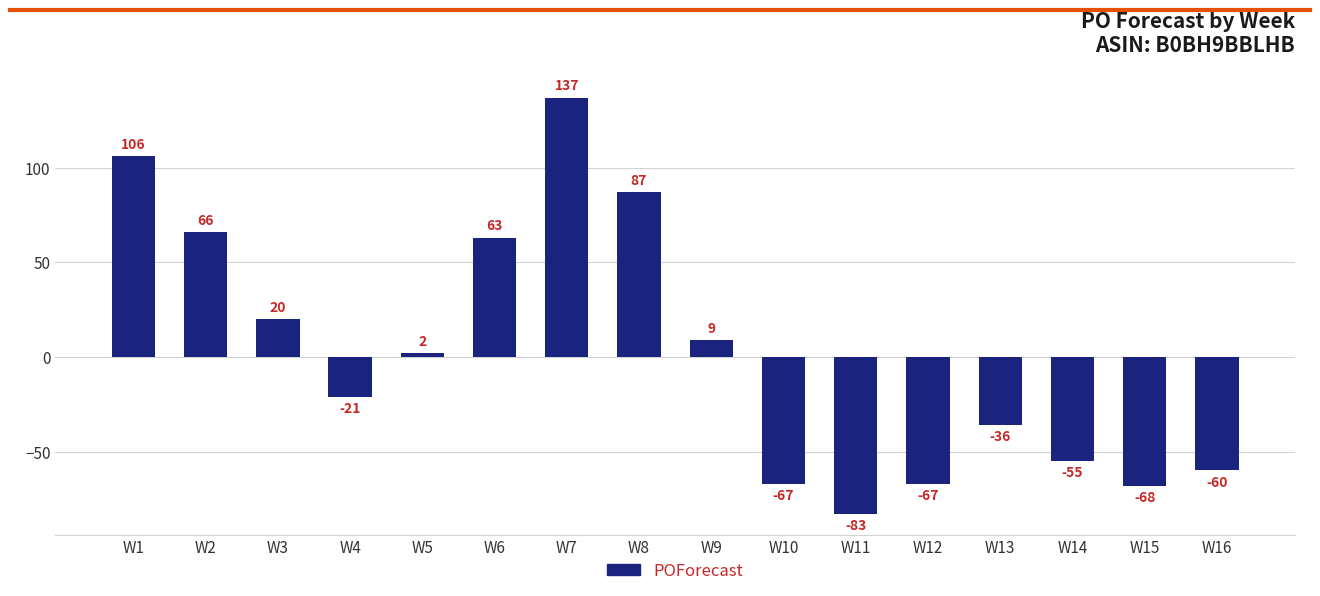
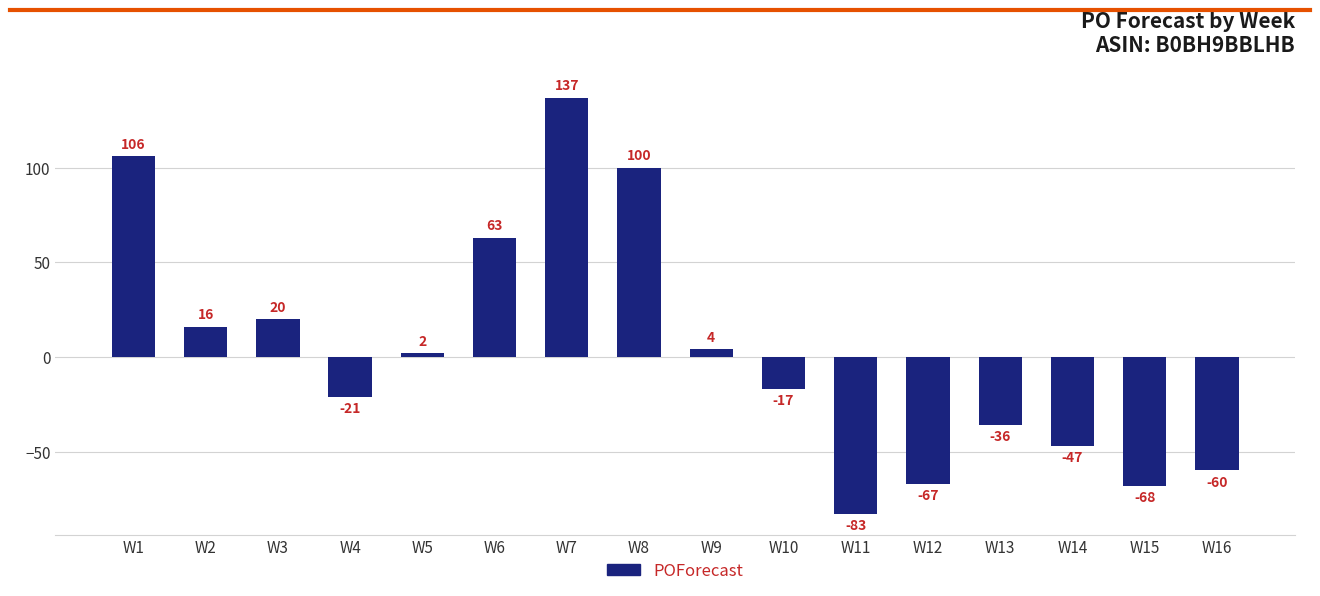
  {
    "W1": 106,
-   "W2": 66,
+   "W2": 16,
    "W3": 20,
    "W4": -21,
    "W5": 2,
    "W6": 63,
    "W7": 137,
-   "W8": 87,
-   "W9": 9,
-   "W10": -67,
+   "W8": 100,
+   "W9": 4,
+   "W10": -17,
    "W11": -83,
    "W12": -67,
    "W13": -36,
-   "W14": -55,
+   "W14": -47,
    "W15": -68,
    "W16": -60
  }
